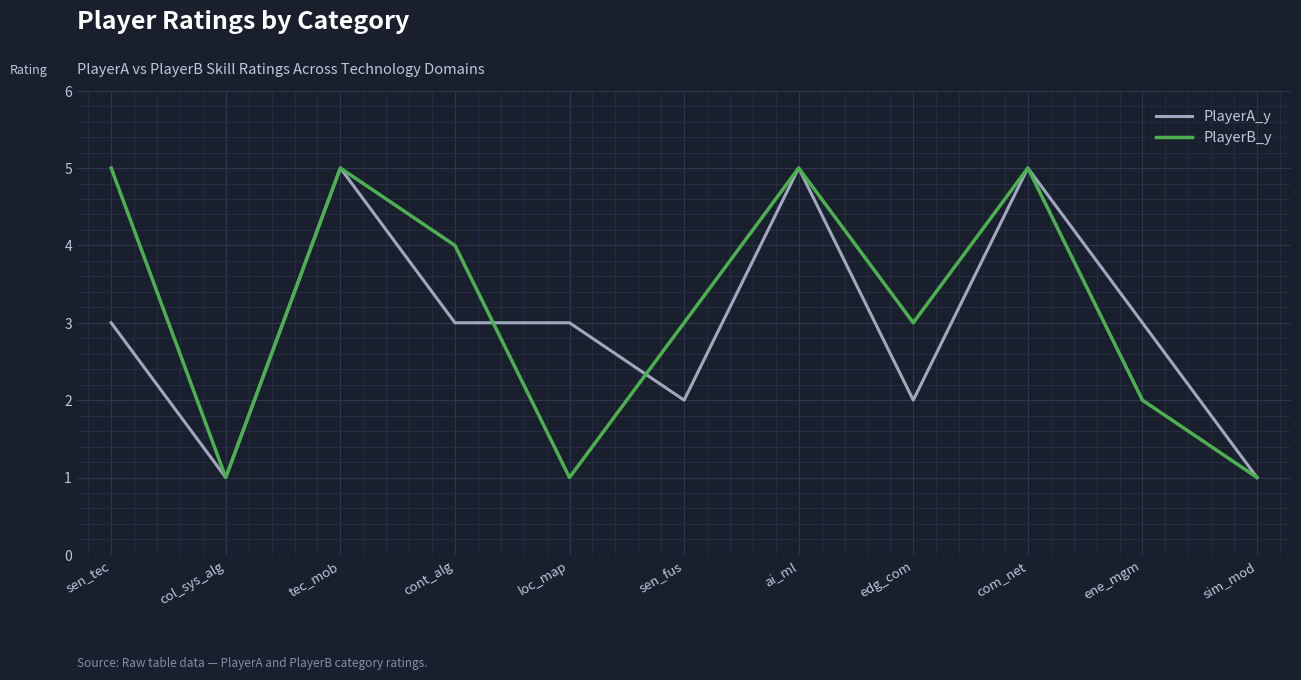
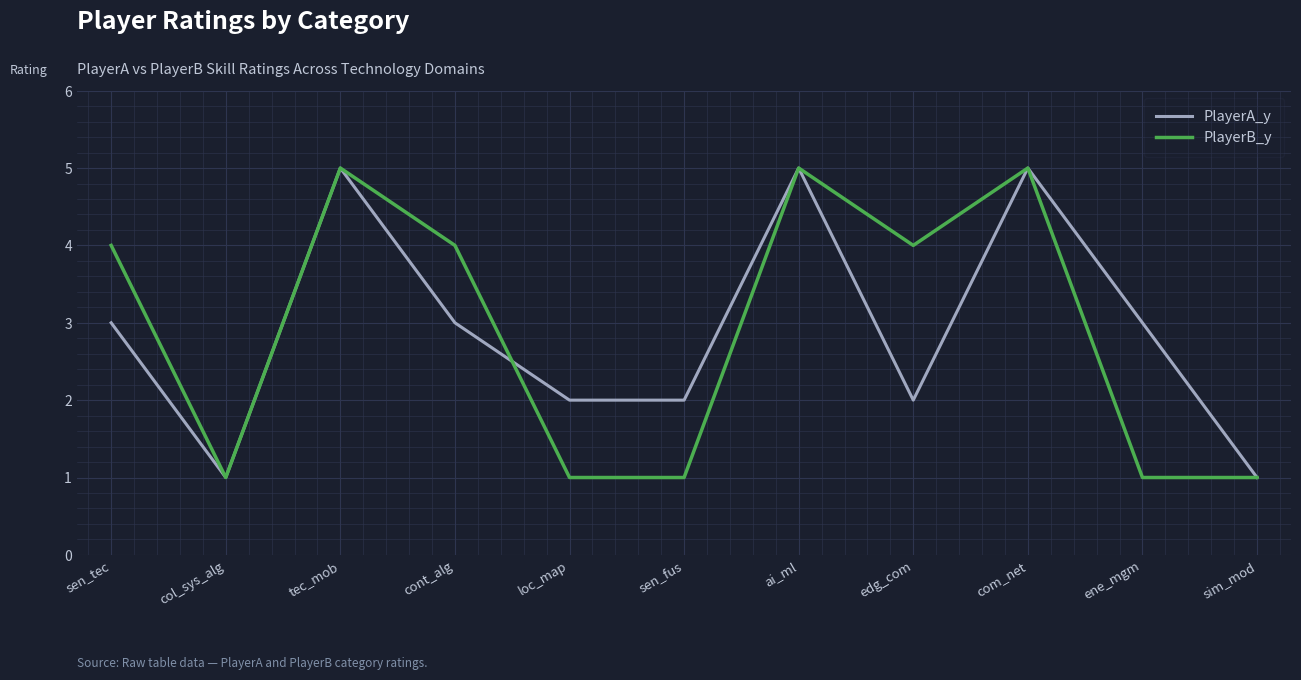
  {
    "PlayerA_y": {
      "sen_tec": 3,
      "cont_alg": 3,
-     "loc_map": 3,
+     "loc_map": 2,
      "sen_fus": 2,
      "edg_com": 2,
      "ene_mgm": 3
    },
    "PlayerB_y": {
-     "sen_tec": 5,
+     "sen_tec": 4,
      "cont_alg": 4,
      "loc_map": 1,
-     "sen_fus": 3,
-     "edg_com": 3,
-     "ene_mgm": 2
+     "sen_fus": 1,
+     "edg_com": 4,
+     "ene_mgm": 1
    }
  }
